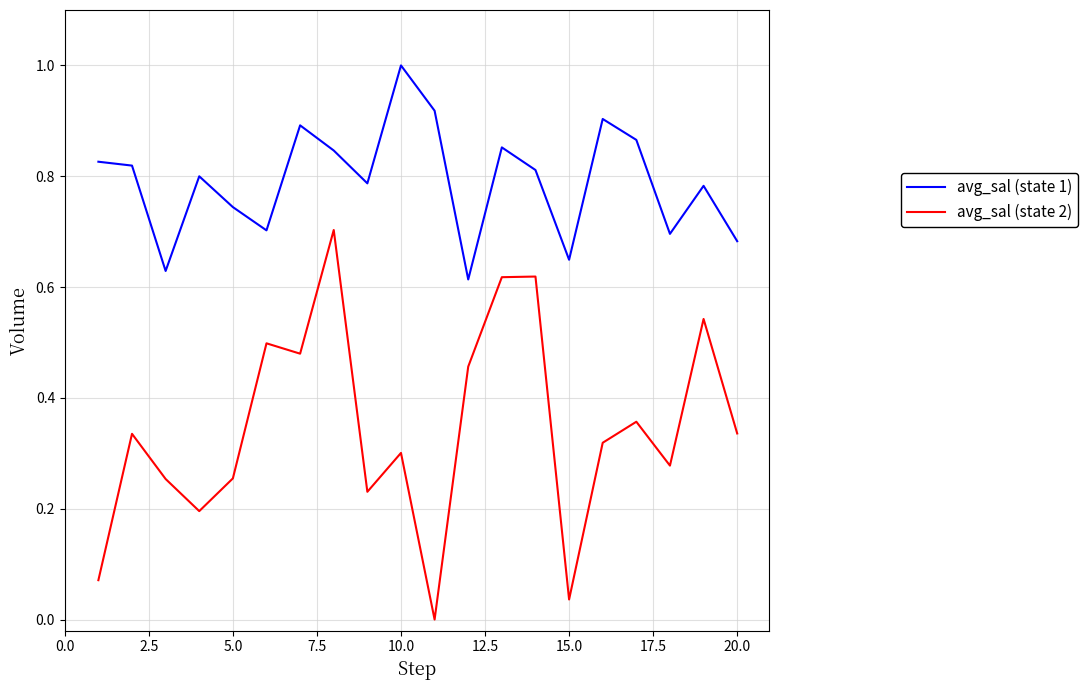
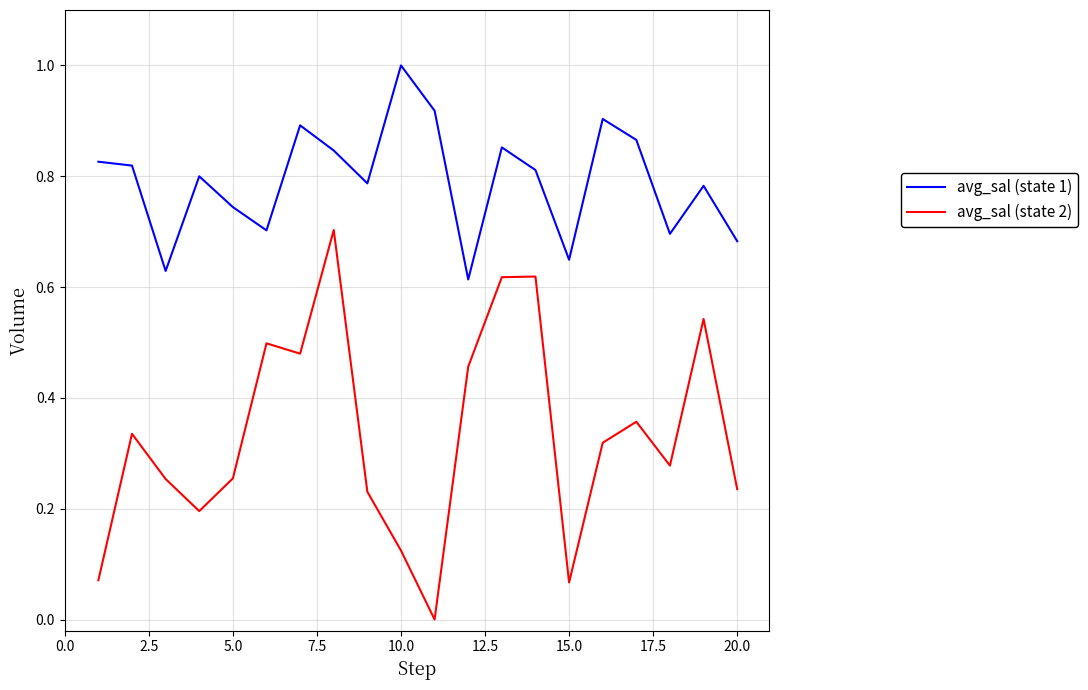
  {
    "avg_sal (state 1)": {
      "5.0": 0.74,
      "10.0": 1.00,
      "15.0": 0.65,
      "20.0": 0.68
    },
    "avg_sal (state 2)": {
      "5.0": 0.25,
-     "10.0": 0.30,
-     "15.0": 0.04,
-     "20.0": 0.34
+     "10.0": 0.12,
+     "15.0": 0.07,
+     "20.0": 0.24
    }
  }
